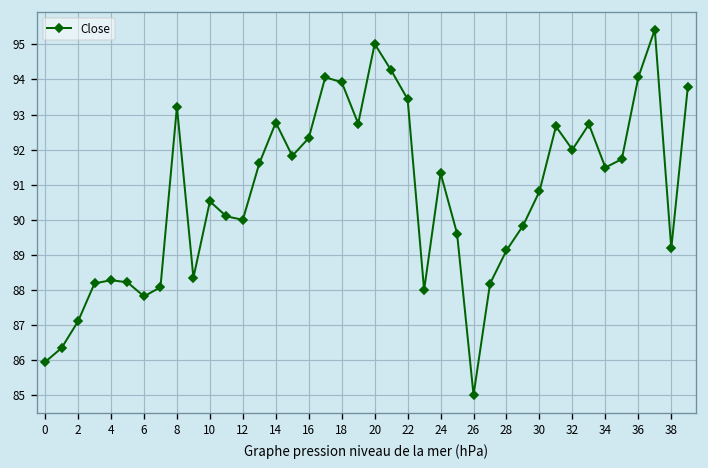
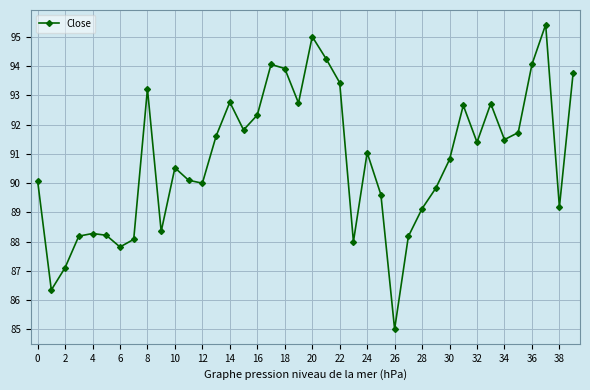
  {
-   "0": 85.9,
+   "0": 90.1,
    "2": 87.1,
    "4": 88.3,
    "6": 87.8,
    "8": 93.2,
    "10": 90.5,
    "12": 90.0,
    "14": 92.8,
    "16": 92.3,
    "18": 93.9,
    "20": 95.0,
    "22": 93.4,
-   "24": 91.3,
+   "24": 91.0,
    "26": 85.0,
    "28": 89.1,
    "30": 90.8,
-   "32": 92.0,
+   "32": 91.4,
    "34": 91.5,
    "36": 94.1,
    "38": 89.2
  }
